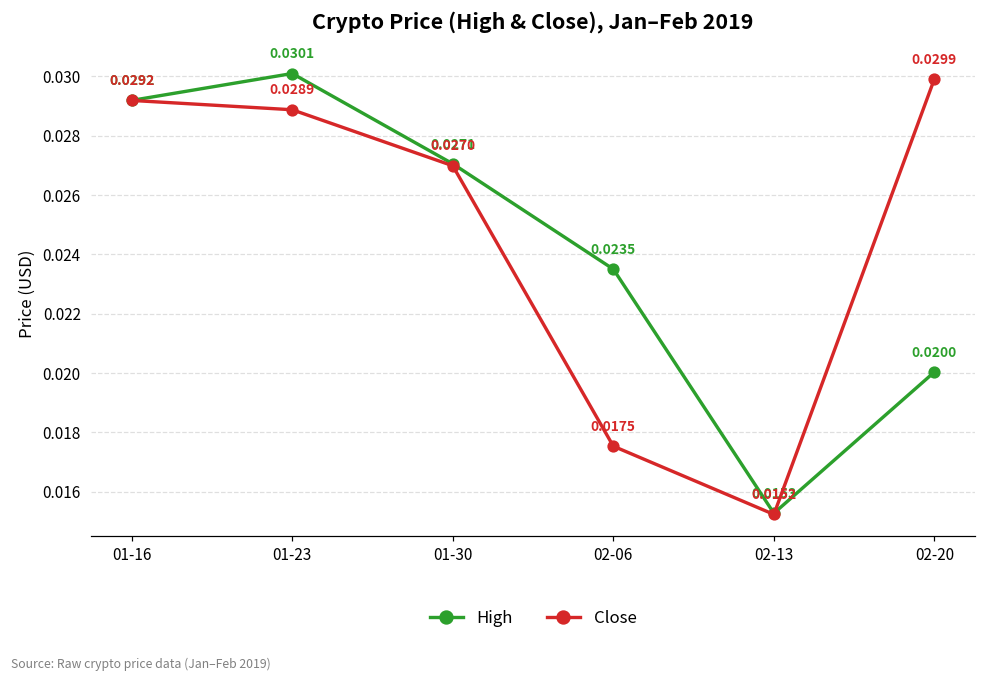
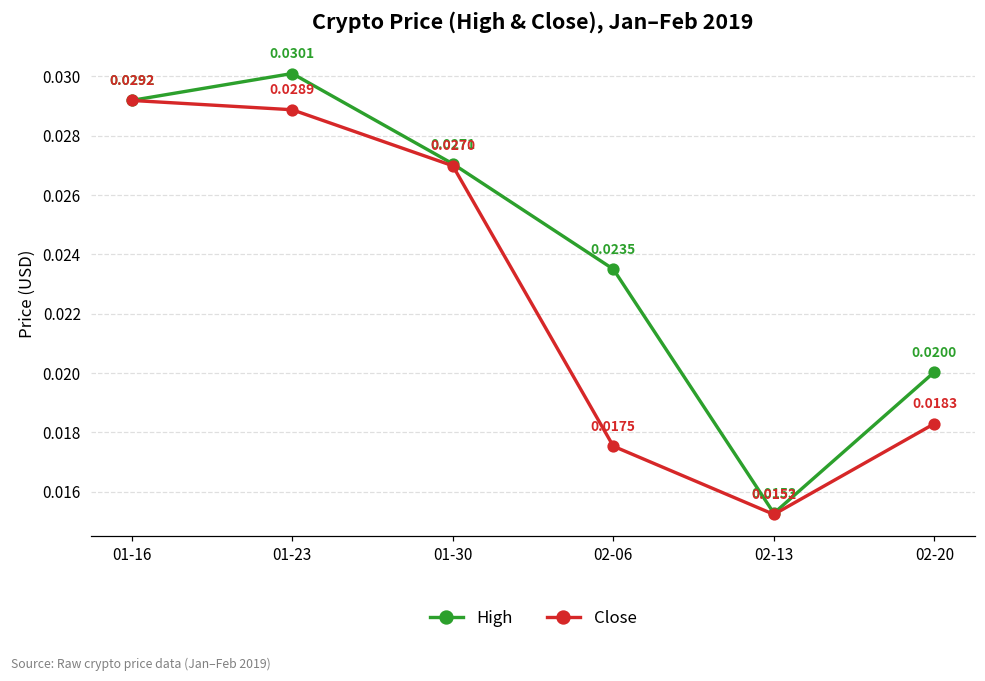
  {
    "High": {
      "01-23": 0.0301,
      "02-06": 0.0235,
      "02-20": 0.0200
    },
    "Close": {
      "01-23": 0.0289,
      "02-06": 0.0175,
-     "02-20": 0.0299
+     "02-20": 0.0183
    }
  }
